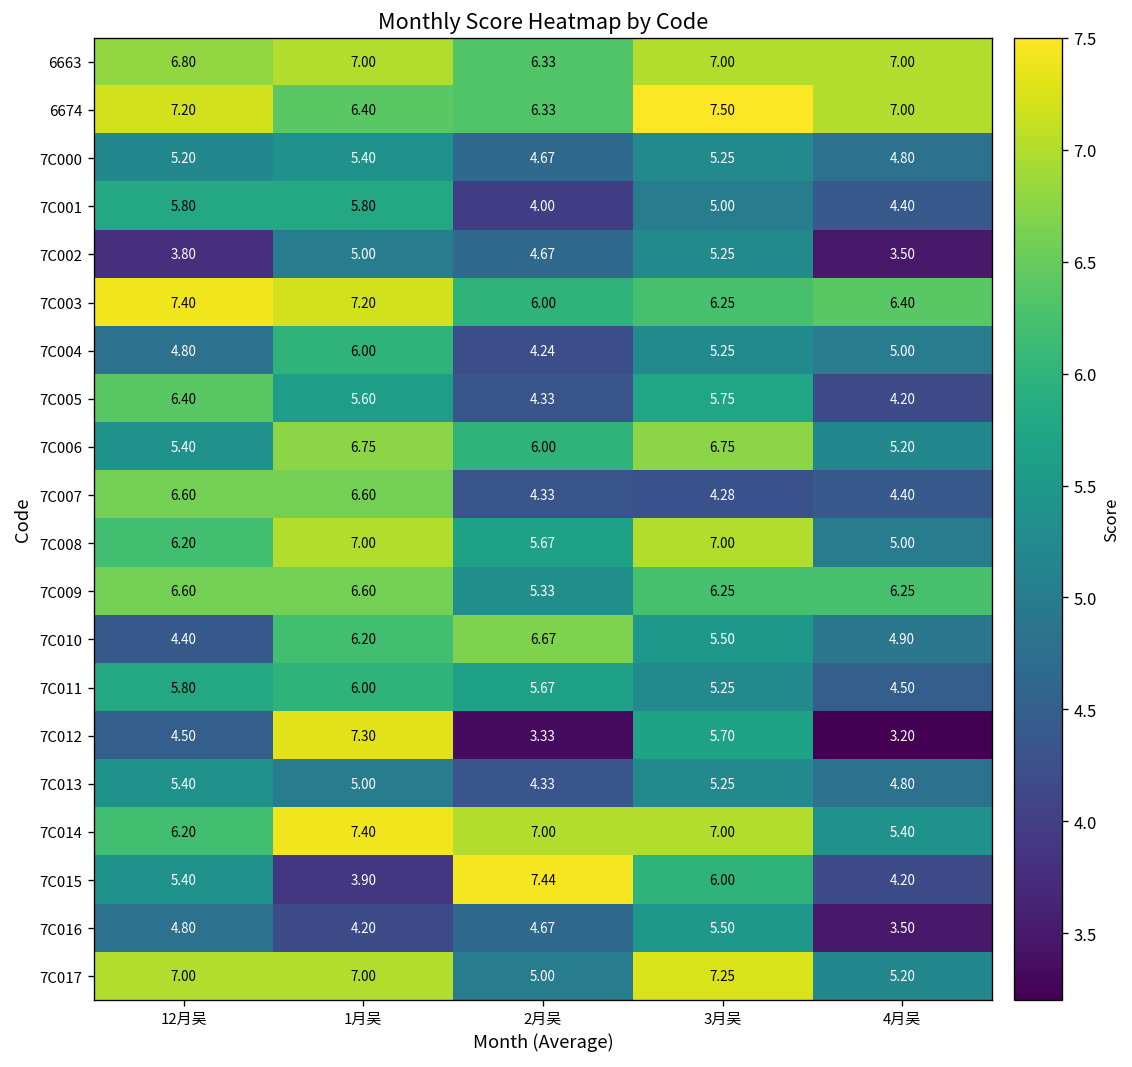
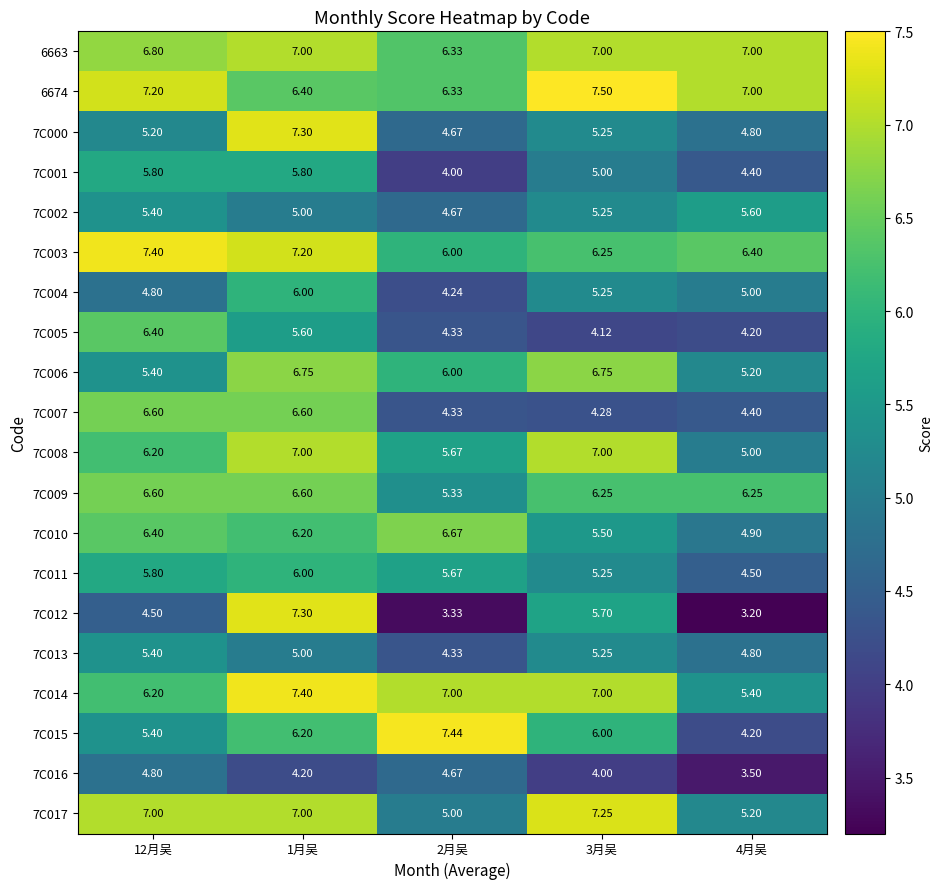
  {
    "6663": {
      "12月吴": 6.80,
      "1月吴": 7.00,
      "2月吴": 6.33,
      "3月吴": 7.00,
      "4月吴": 7.00
    },
    "6674": {
      "12月吴": 7.20,
      "1月吴": 6.40,
      "2月吴": 6.33,
      "3月吴": 7.50,
      "4月吴": 7.00
    },
    "7C000": {
      "12月吴": 5.20,
-     "1月吴": 5.40,
+     "1月吴": 7.30,
      "2月吴": 4.67,
      "3月吴": 5.25,
      "4月吴": 4.80
    },
    "7C001": {
      "12月吴": 5.80,
      "1月吴": 5.80,
      "2月吴": 4.00,
      "3月吴": 5.00,
      "4月吴": 4.40
    },
    "7C002": {
-     "12月吴": 3.80,
+     "12月吴": 5.40,
      "1月吴": 5.00,
      "2月吴": 4.67,
      "3月吴": 5.25,
-     "4月吴": 3.50
+     "4月吴": 5.60
    },
    "7C003": {
      "12月吴": 7.40,
      "1月吴": 7.20,
      "2月吴": 6.00,
      "3月吴": 6.25,
      "4月吴": 6.40
    },
    "7C004": {
      "12月吴": 4.80,
      "1月吴": 6.00,
      "2月吴": 4.24,
      "3月吴": 5.25,
      "4月吴": 5.00
    },
    "7C005": {
      "12月吴": 6.40,
      "1月吴": 5.60,
      "2月吴": 4.33,
-     "3月吴": 5.75,
+     "3月吴": 4.12,
      "4月吴": 4.20
    },
    "7C006": {
      "12月吴": 5.40,
      "1月吴": 6.75,
      "2月吴": 6.00,
      "3月吴": 6.75,
      "4月吴": 5.20
    },
    "7C007": {
      "12月吴": 6.60,
      "1月吴": 6.60,
      "2月吴": 4.33,
      "3月吴": 4.28,
      "4月吴": 4.40
    },
    "7C008": {
      "12月吴": 6.20,
      "1月吴": 7.00,
      "2月吴": 5.67,
      "3月吴": 7.00,
      "4月吴": 5.00
    },
    "7C009": {
      "12月吴": 6.60,
      "1月吴": 6.60,
      "2月吴": 5.33,
      "3月吴": 6.25,
      "4月吴": 6.25
    },
    "7C010": {
-     "12月吴": 4.40,
+     "12月吴": 6.40,
      "1月吴": 6.20,
      "2月吴": 6.67,
      "3月吴": 5.50,
      "4月吴": 4.90
    },
    "7C011": {
      "12月吴": 5.80,
      "1月吴": 6.00,
      "2月吴": 5.67,
      "3月吴": 5.25,
      "4月吴": 4.50
    },
    "7C012": {
      "12月吴": 4.50,
      "1月吴": 7.30,
      "2月吴": 3.33,
      "3月吴": 5.70,
      "4月吴": 3.20
    },
    "7C013": {
      "12月吴": 5.40,
      "1月吴": 5.00,
      "2月吴": 4.33,
      "3月吴": 5.25,
      "4月吴": 4.80
    },
    "7C014": {
      "12月吴": 6.20,
      "1月吴": 7.40,
      "2月吴": 7.00,
      "3月吴": 7.00,
      "4月吴": 5.40
    },
    "7C015": {
      "12月吴": 5.40,
-     "1月吴": 3.90,
+     "1月吴": 6.20,
      "2月吴": 7.44,
      "3月吴": 6.00,
      "4月吴": 4.20
    },
    "7C016": {
      "12月吴": 4.80,
      "1月吴": 4.20,
      "2月吴": 4.67,
-     "3月吴": 5.50,
+     "3月吴": 4.00,
      "4月吴": 3.50
    },
    "7C017": {
      "12月吴": 7.00,
      "1月吴": 7.00,
      "2月吴": 5.00,
      "3月吴": 7.25,
      "4月吴": 5.20
    }
  }
